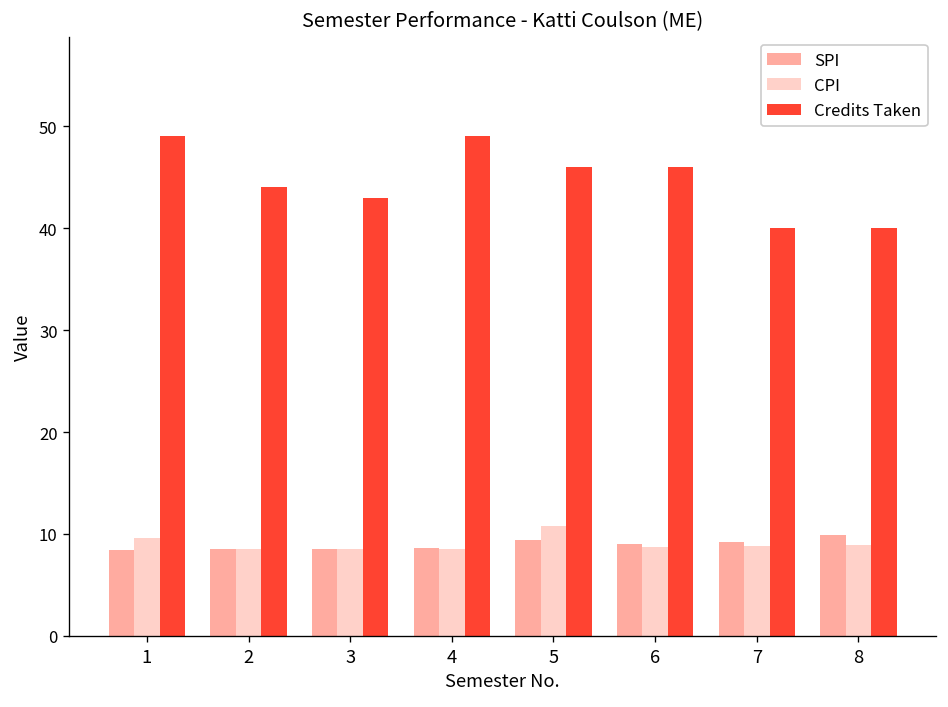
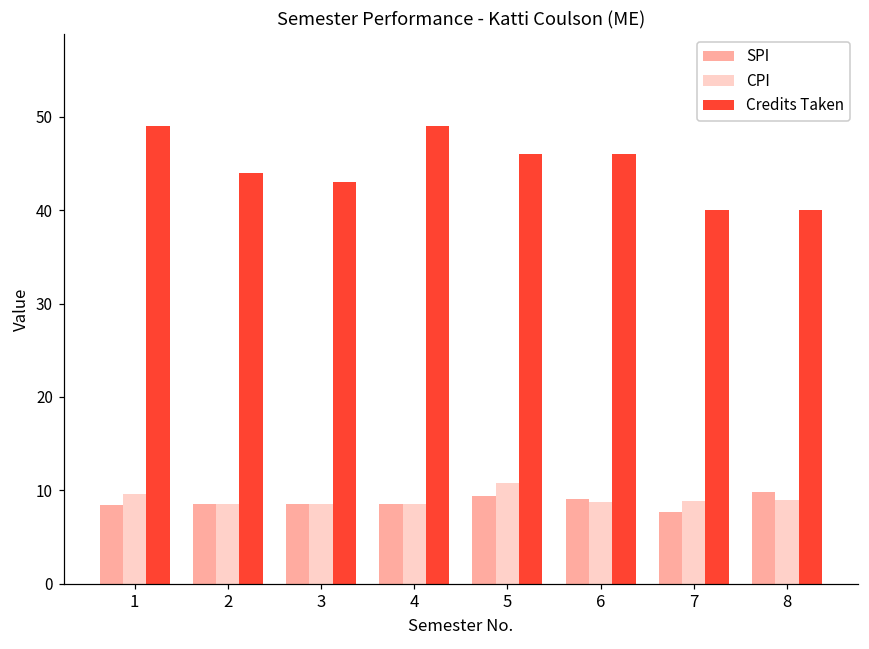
  {
    "SPI": {
      "1": 8,
      "2": 9,
      "3": 8,
      "4": 9,
      "5": 9,
      "6": 9,
-     "7": 9,
+     "7": 8,
      "8": 10
    },
    "CPI": {
      "1": 10,
      "2": 9,
      "3": 9,
      "4": 9,
      "5": 11,
      "6": 9,
      "7": 9,
      "8": 9
    },
    "Credits Taken": {
      "1": 49,
      "2": 44,
      "3": 43,
      "4": 49,
      "5": 46,
      "6": 46,
      "7": 40,
      "8": 40
    }
  }
